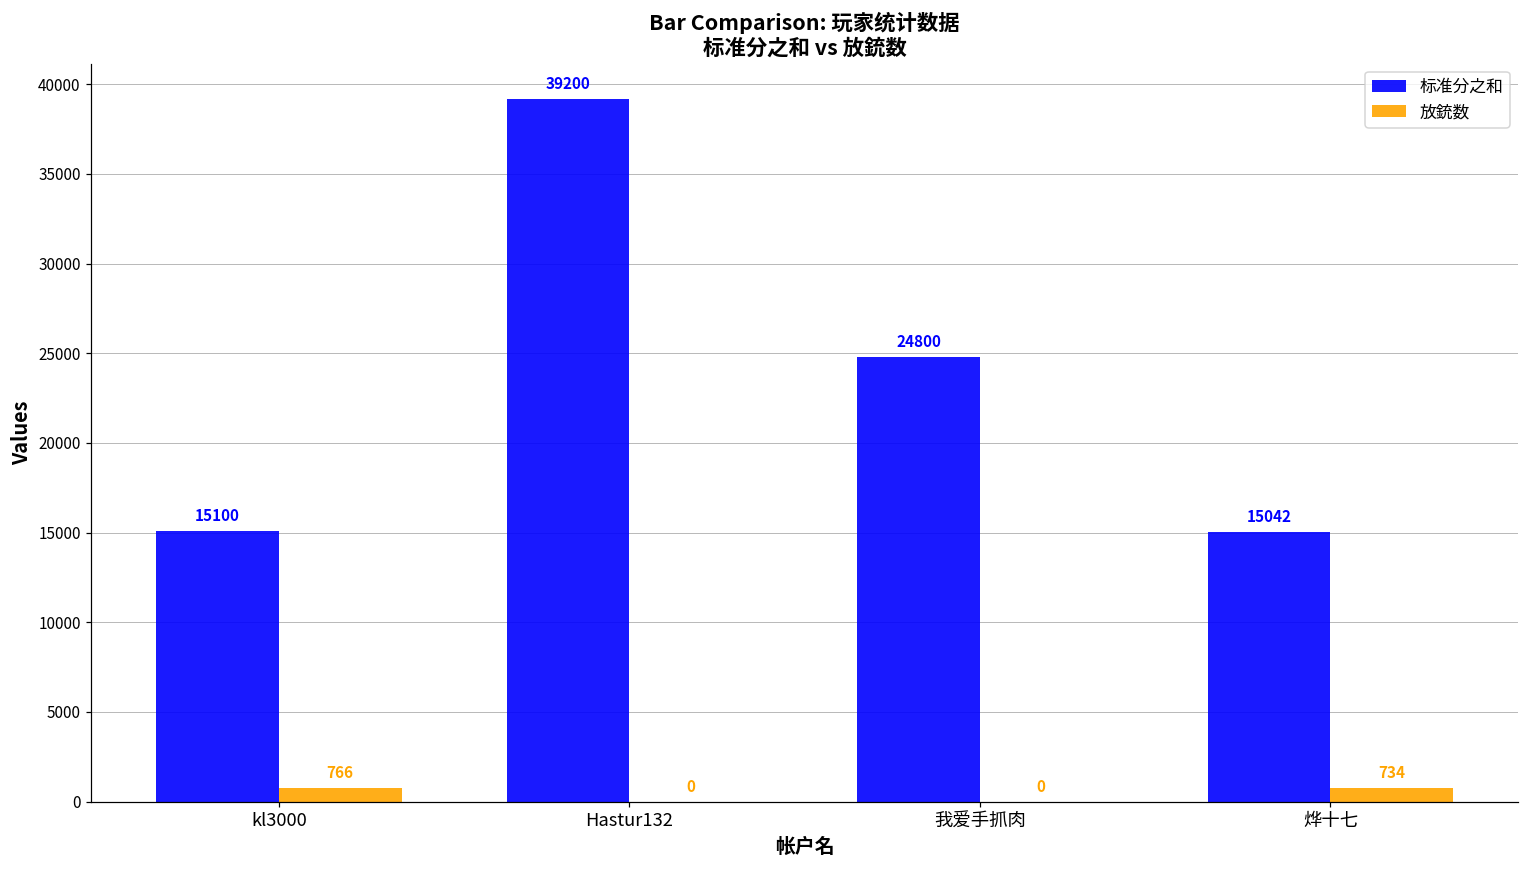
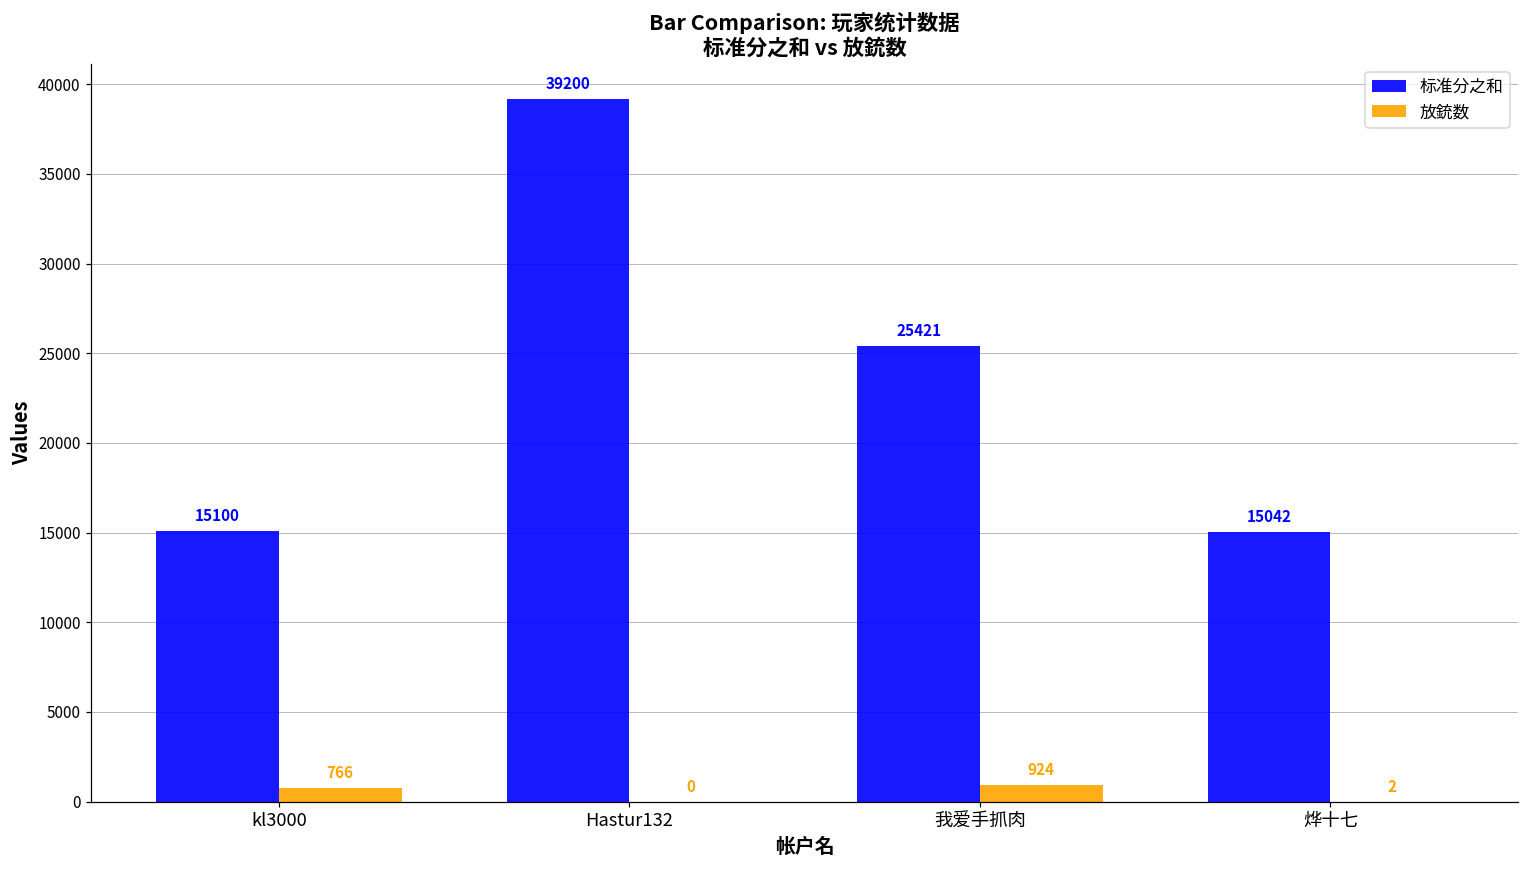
  {
    "标准分之和": {
      "kl3000": 15100,
      "Hastur132": 39200,
-     "我爱手抓肉": 24800,
+     "我爱手抓肉": 25421,
      "烨十七": 15042
    },
    "放銃数": {
      "kl3000": 766,
      "Hastur132": 0,
-     "我爱手抓肉": 0,
-     "烨十七": 734
+     "我爱手抓肉": 924,
+     "烨十七": 2
    }
  }
